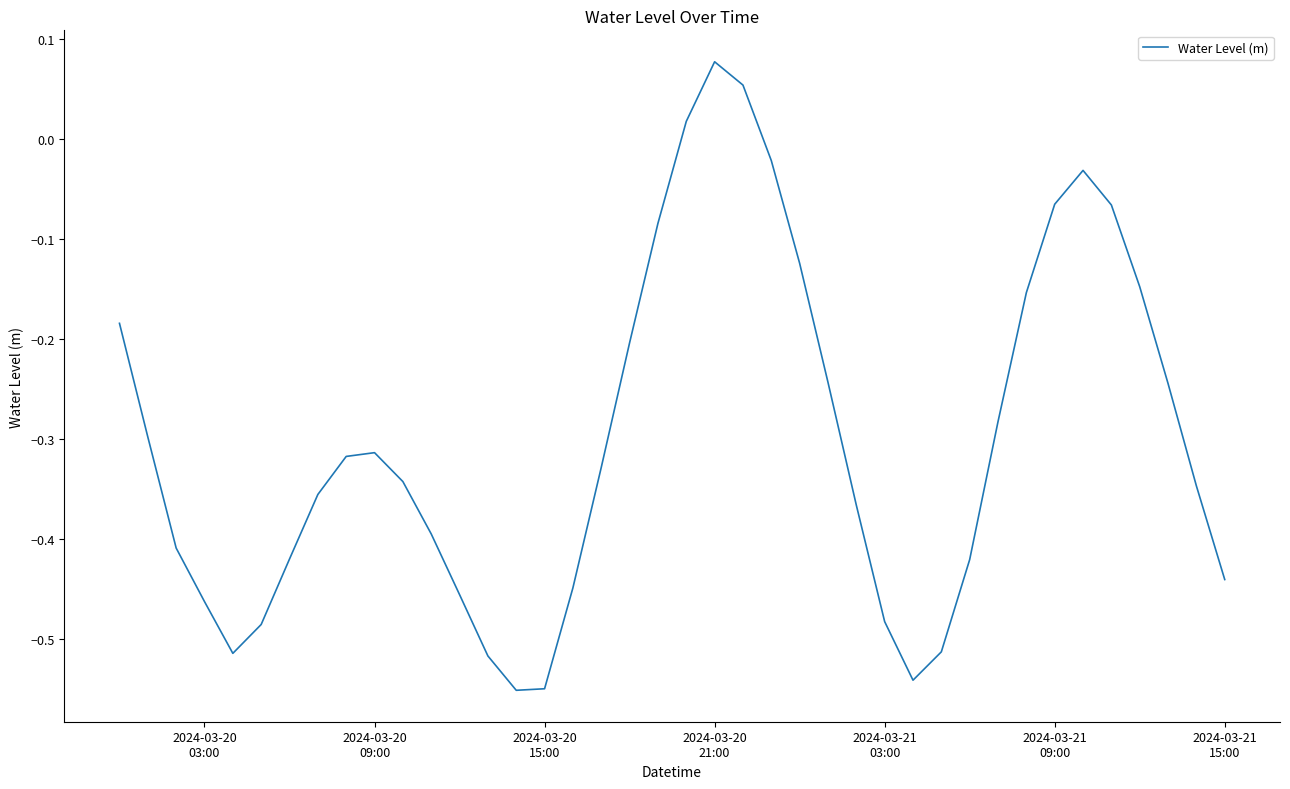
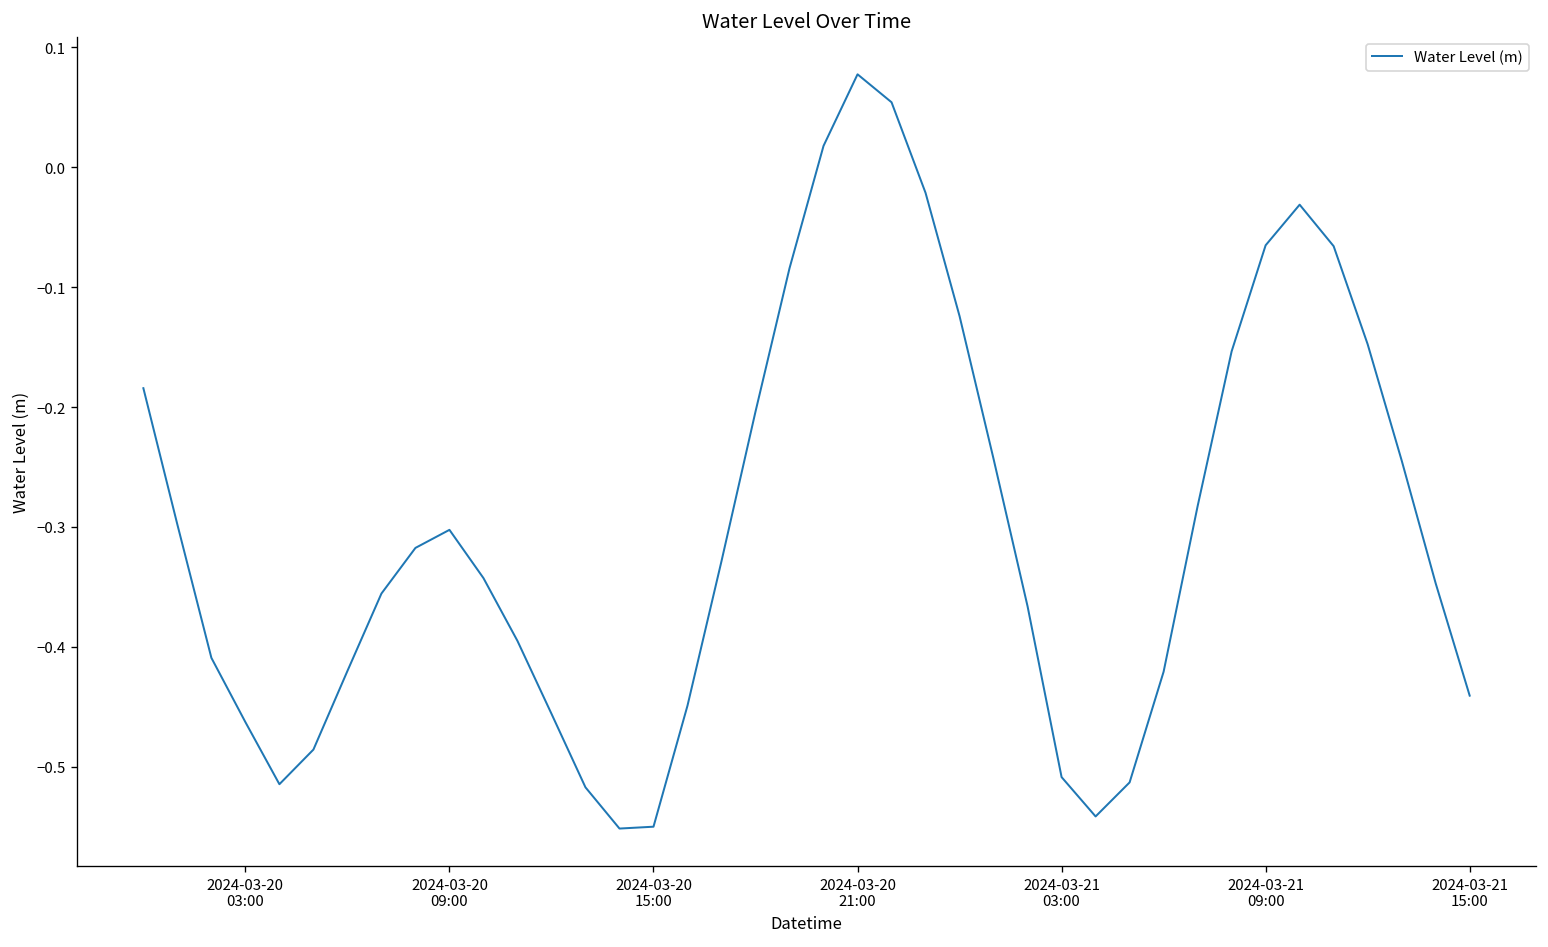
  {
    "2024-03-20 03:00": -0.46,
-   "2024-03-20 09:00": -0.31,
+   "2024-03-20 09:00": -0.30,
    "2024-03-20 15:00": -0.55,
    "2024-03-20 21:00": 0.08,
-   "2024-03-21 03:00": -0.48,
+   "2024-03-21 03:00": -0.51,
    "2024-03-21 09:00": -0.07,
    "2024-03-21 15:00": -0.44
  }
